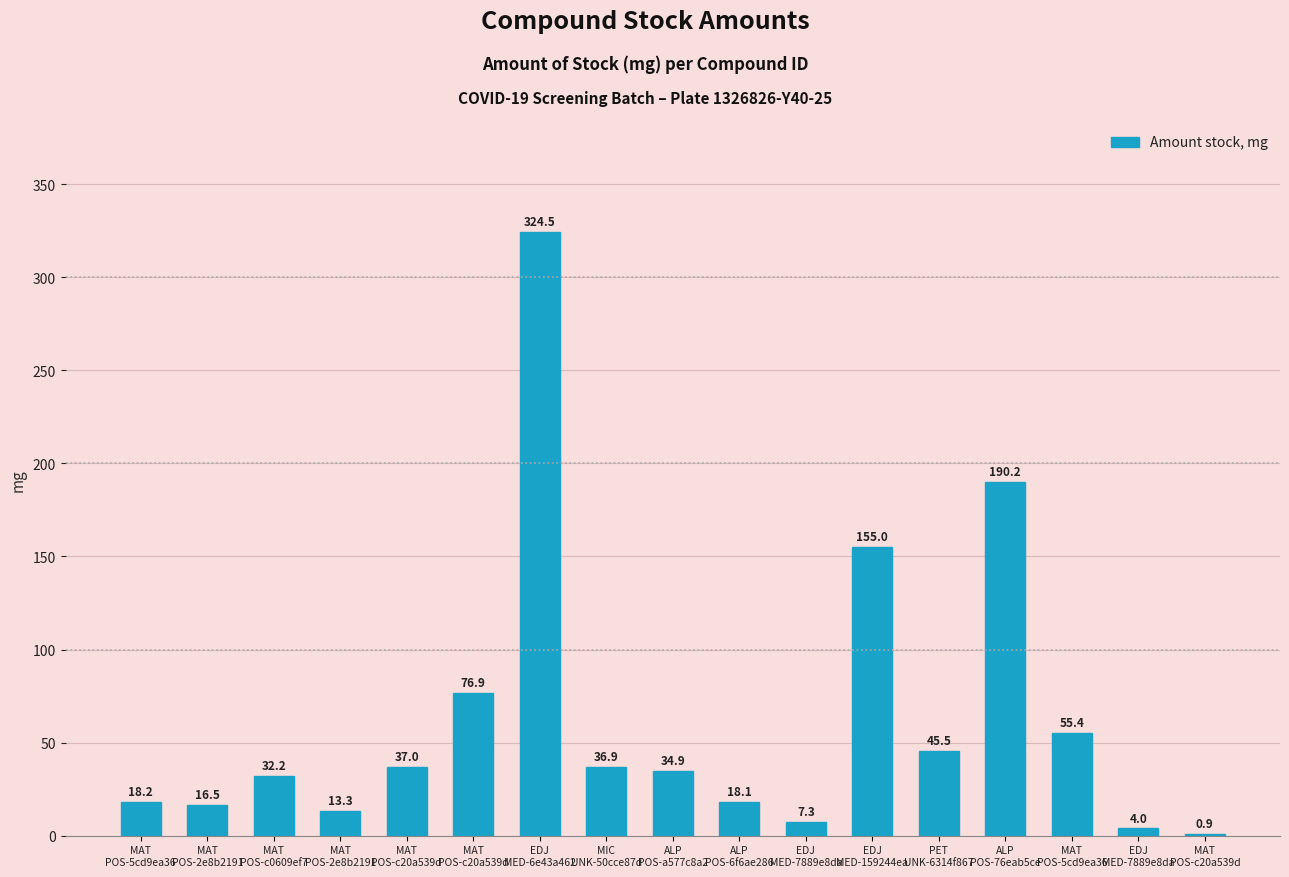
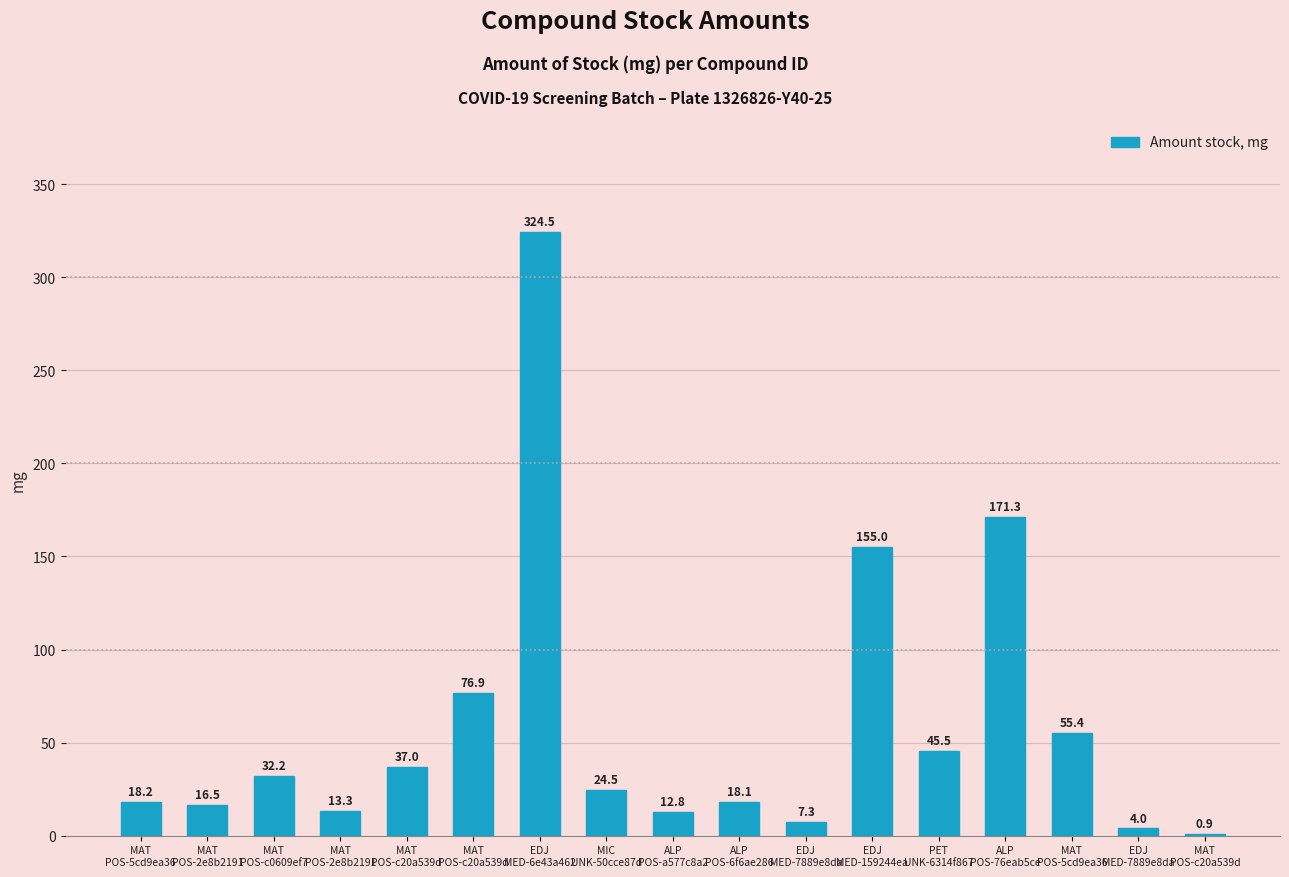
  {
    "MAT POS-c0609ef7": 32.2,
    "EDJ MED-6e43a462": 324.5,
-   "MIC UNK-50cce87d": 36.9,
-   "ALP POS-a577c8a2": 34.9,
+   "MIC UNK-50cce87d": 24.5,
+   "ALP POS-a577c8a2": 12.8,
    "ALP POS-6f6ae286": 18.1,
    "EDJ MED-159244ea": 155.0,
    "PET UNK-6314f867": 45.5,
-   "ALP POS-76eab5ce": 190.2
+   "ALP POS-76eab5ce": 171.3
  }
